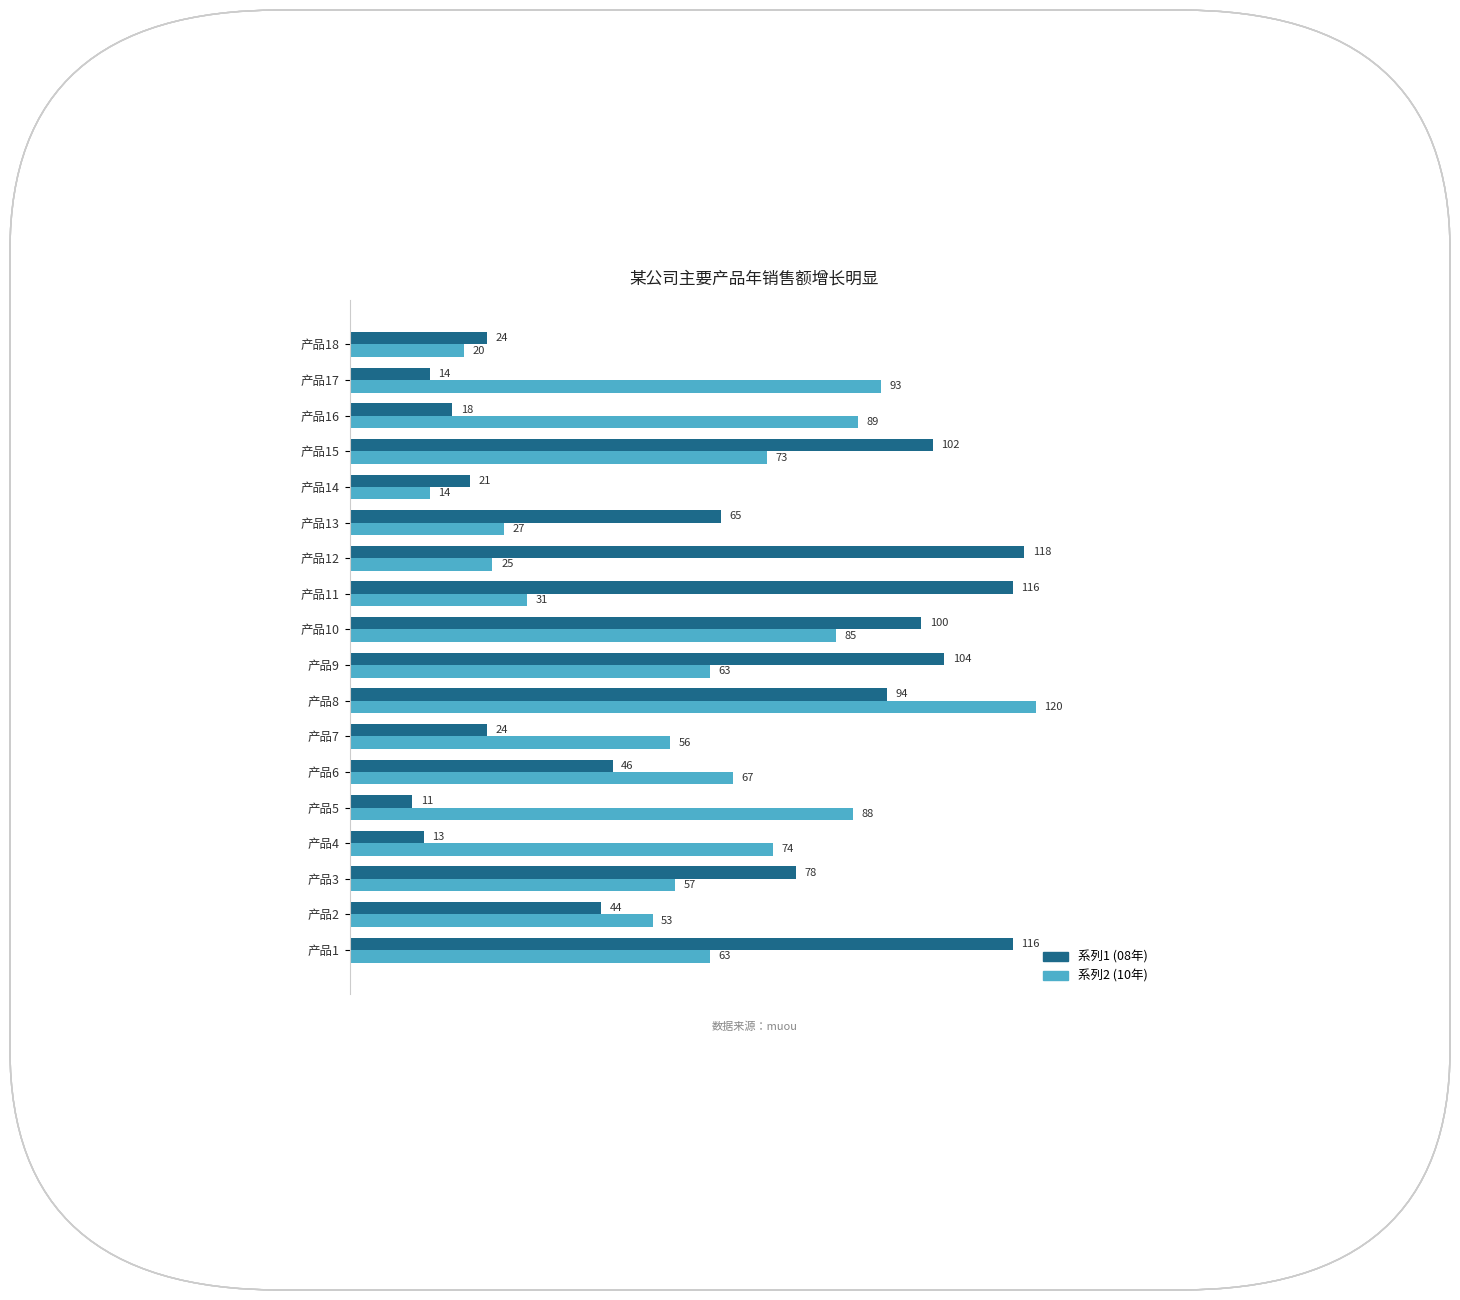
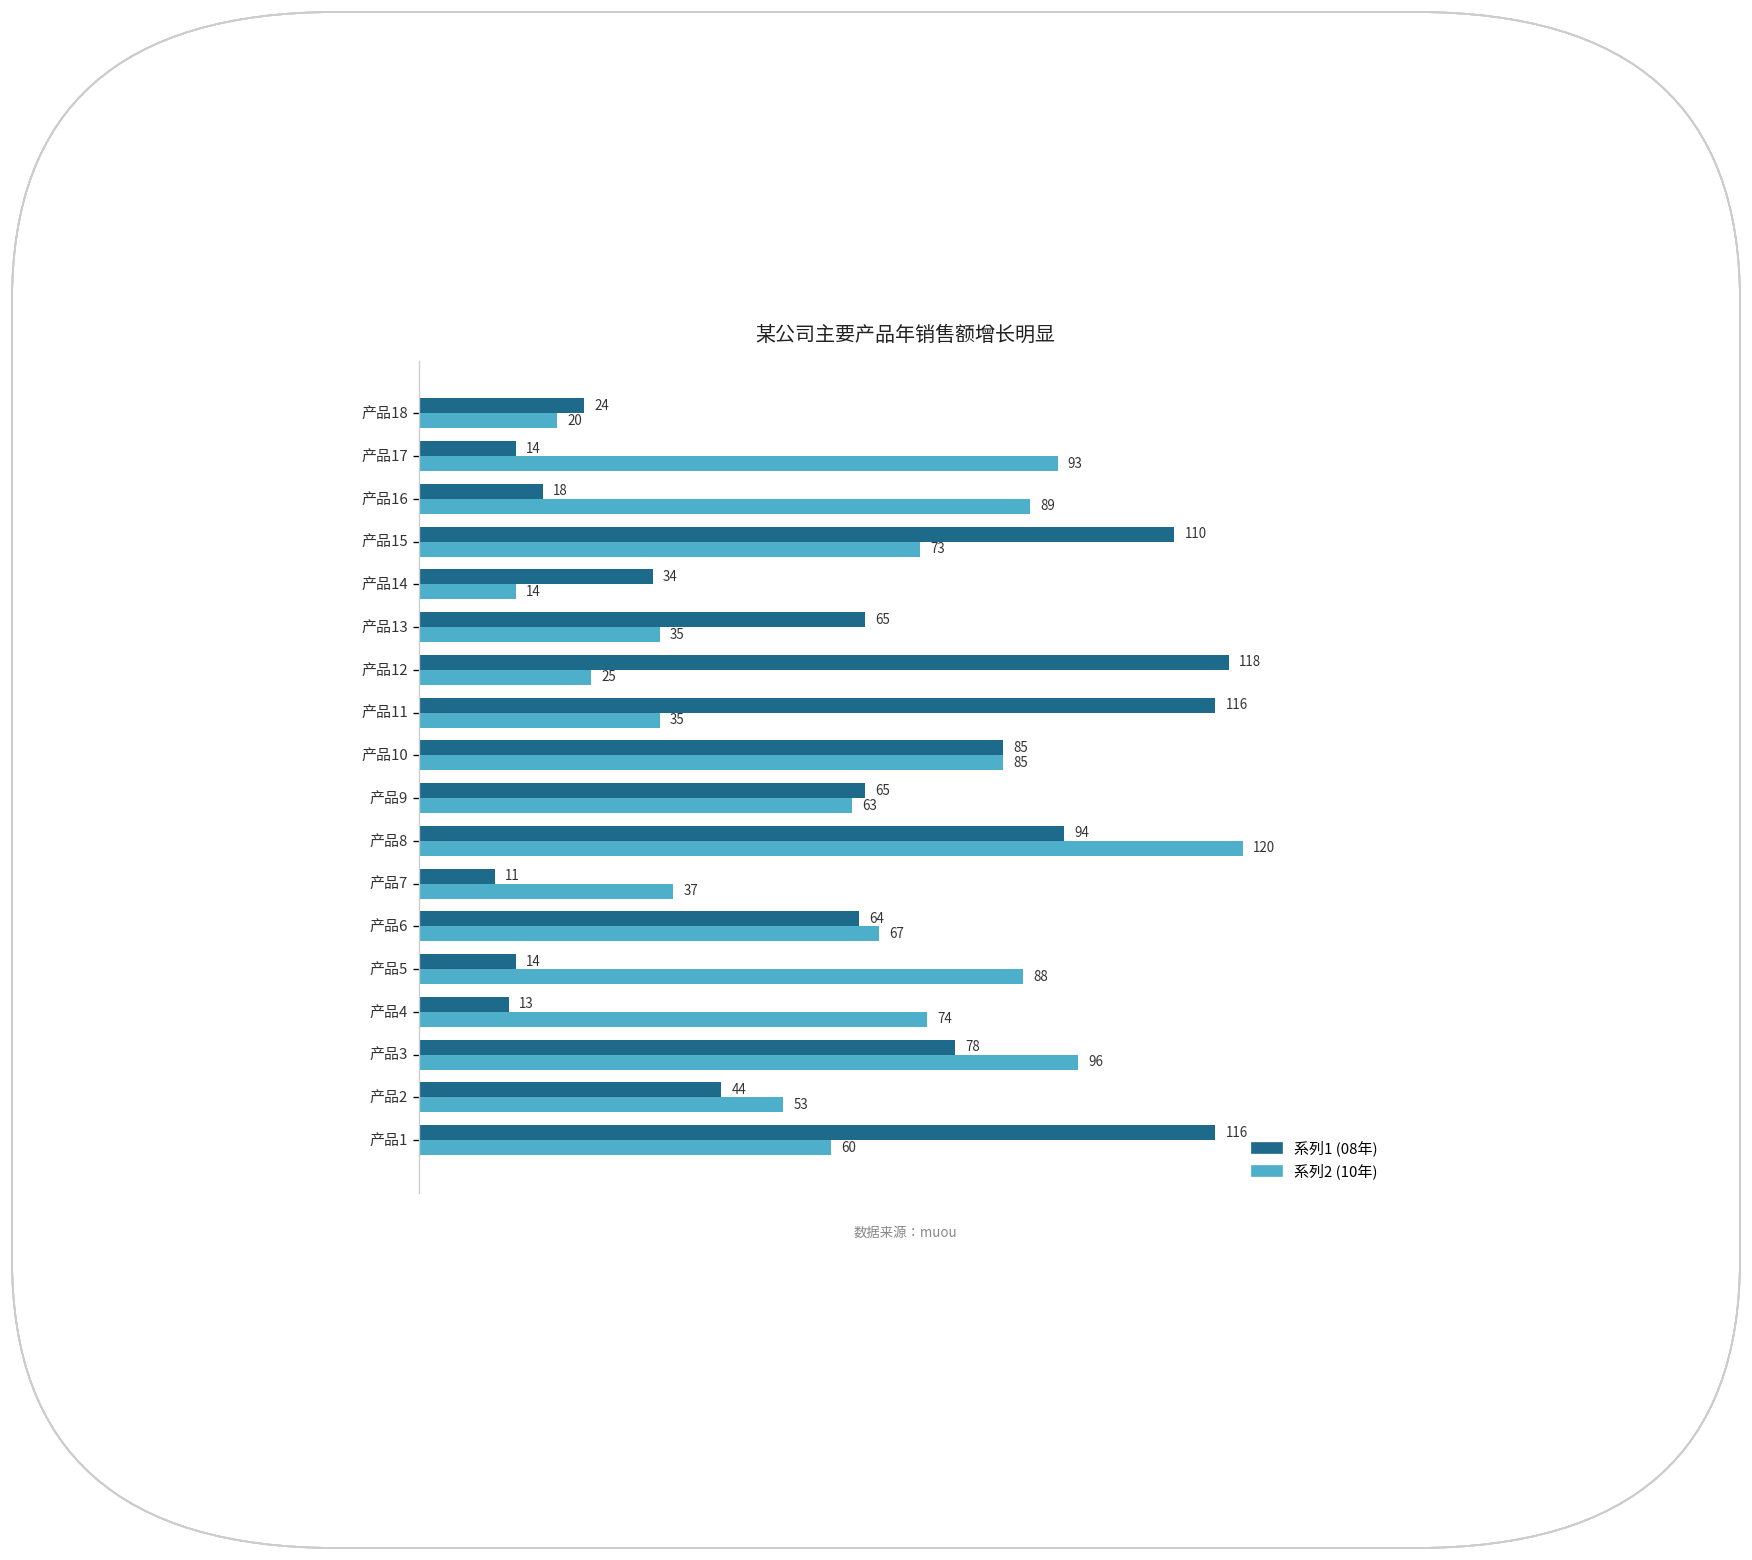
  {
    "系列1 (08年)": {
      "产品18": 24,
      "产品17": 14,
      "产品16": 18,
-     "产品15": 102,
-     "产品14": 21,
+     "产品15": 110,
+     "产品14": 34,
      "产品13": 65,
      "产品12": 118,
      "产品11": 116,
-     "产品10": 100,
-     "产品9": 104,
+     "产品10": 85,
+     "产品9": 65,
      "产品8": 94,
-     "产品7": 24,
-     "产品6": 46,
-     "产品5": 11,
+     "产品7": 11,
+     "产品6": 64,
+     "产品5": 14,
      "产品4": 13,
      "产品3": 78,
      "产品2": 44,
      "产品1": 116
    },
    "系列2 (10年)": {
      "产品18": 20,
      "产品17": 93,
      "产品16": 89,
      "产品15": 73,
      "产品14": 14,
-     "产品13": 27,
+     "产品13": 35,
      "产品12": 25,
-     "产品11": 31,
+     "产品11": 35,
      "产品10": 85,
      "产品9": 63,
      "产品8": 120,
-     "产品7": 56,
+     "产品7": 37,
      "产品6": 67,
      "产品5": 88,
      "产品4": 74,
-     "产品3": 57,
+     "产品3": 96,
      "产品2": 53,
-     "产品1": 63
+     "产品1": 60
    }
  }
